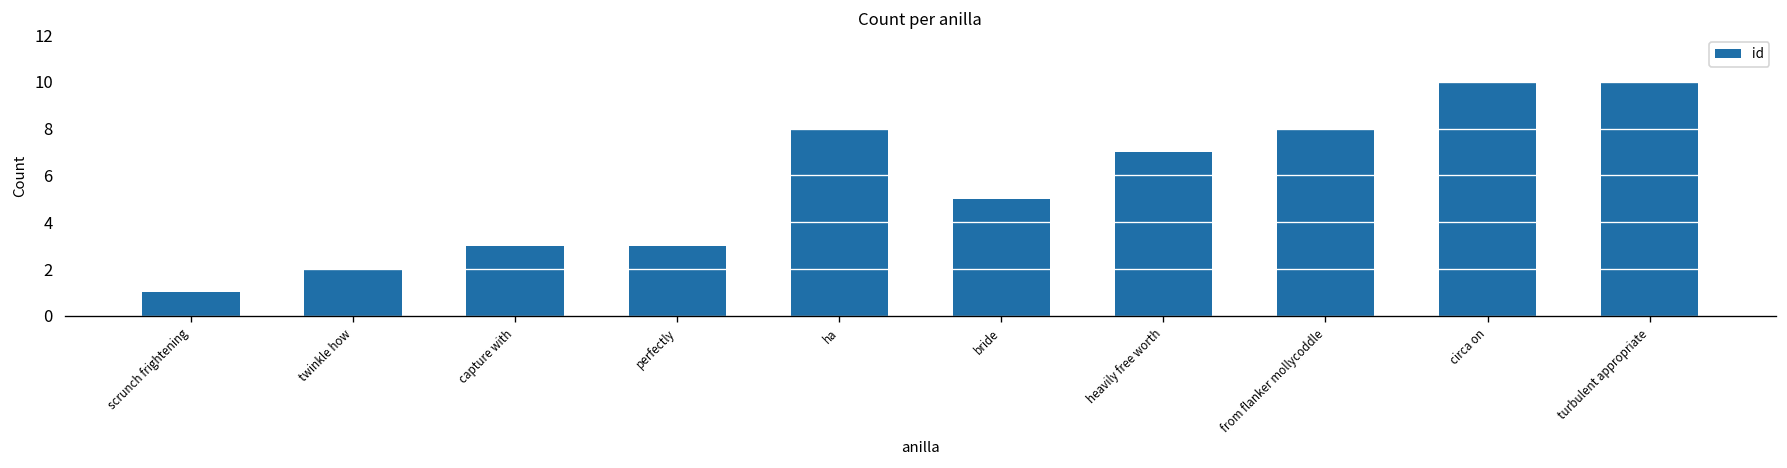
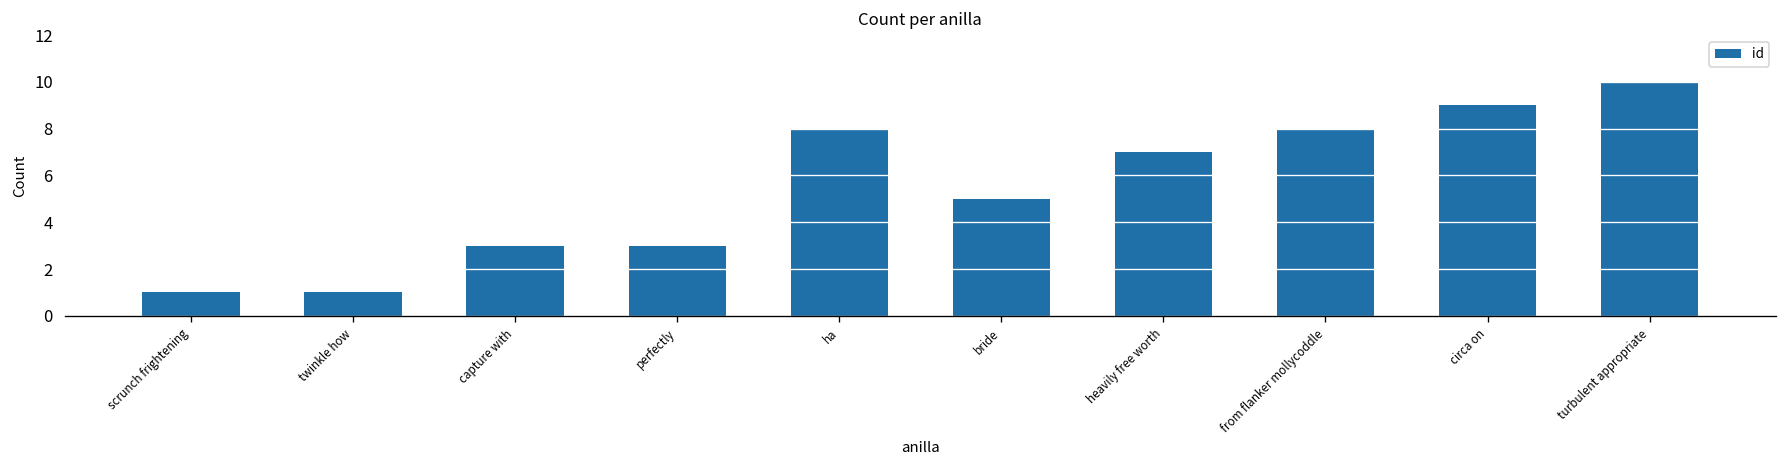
  {
    "scrunch frightening": 1,
-   "twinkle how": 2,
+   "twinkle how": 1,
    "capture with": 3,
    "perfectly": 3,
    "ha": 8,
    "bride": 5,
    "heavily free worth": 7,
    "from flanker mollycoddle": 8,
-   "circa on": 10,
+   "circa on": 9,
    "turbulent appropriate": 10
  }
